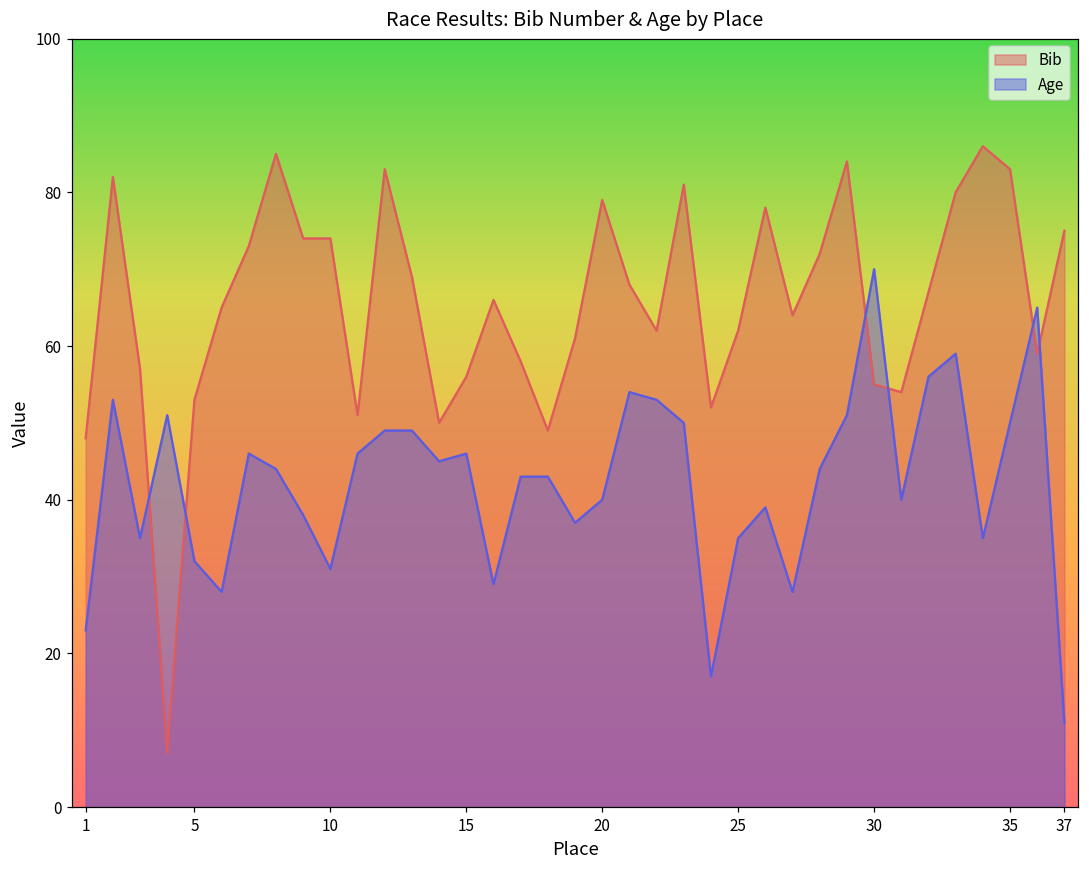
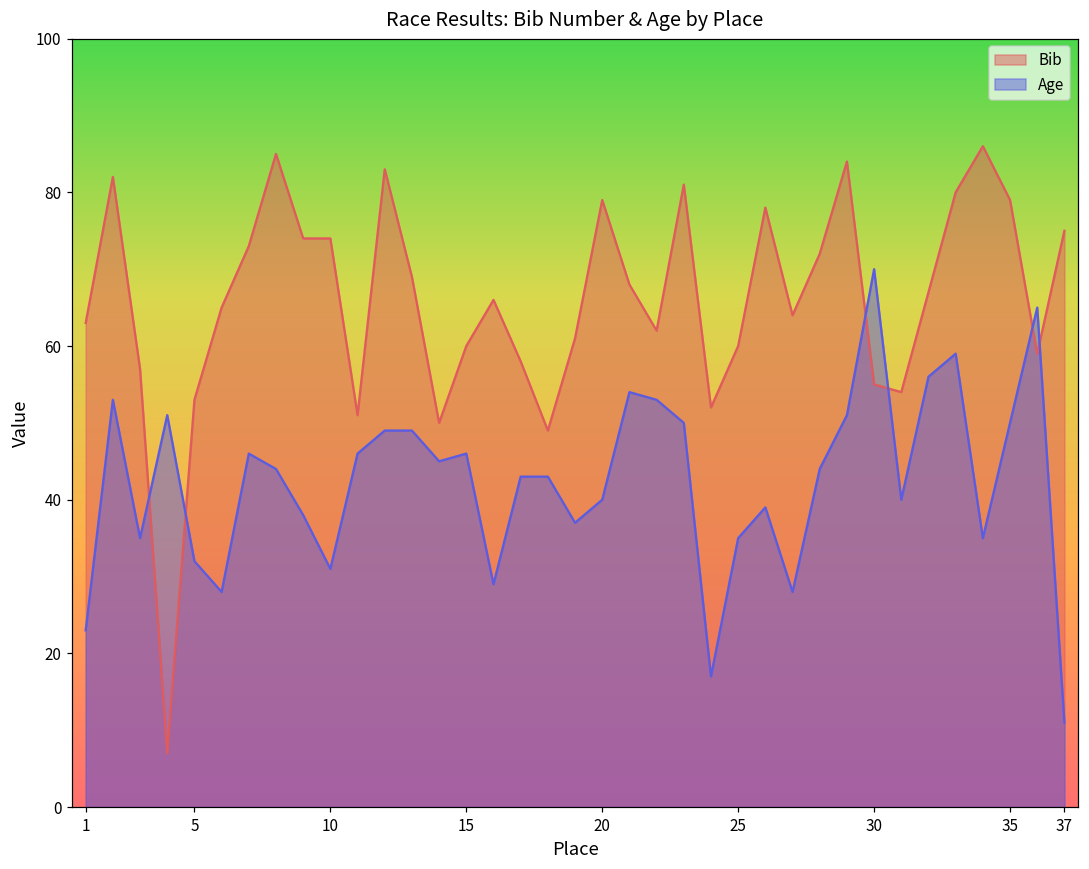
  {
    "Bib": {
-     "1": 48,
+     "1": 63,
      "5": 53,
      "10": 74,
-     "15": 56,
+     "15": 60,
      "20": 79,
-     "25": 62,
+     "25": 60,
      "30": 55,
-     "35": 83,
+     "35": 79,
      "37": 75
    },
    "Age": {
      "1": 23,
      "5": 32,
      "10": 31,
      "15": 46,
      "20": 40,
      "25": 35,
      "30": 70,
      "35": 50,
      "37": 11
    }
  }
